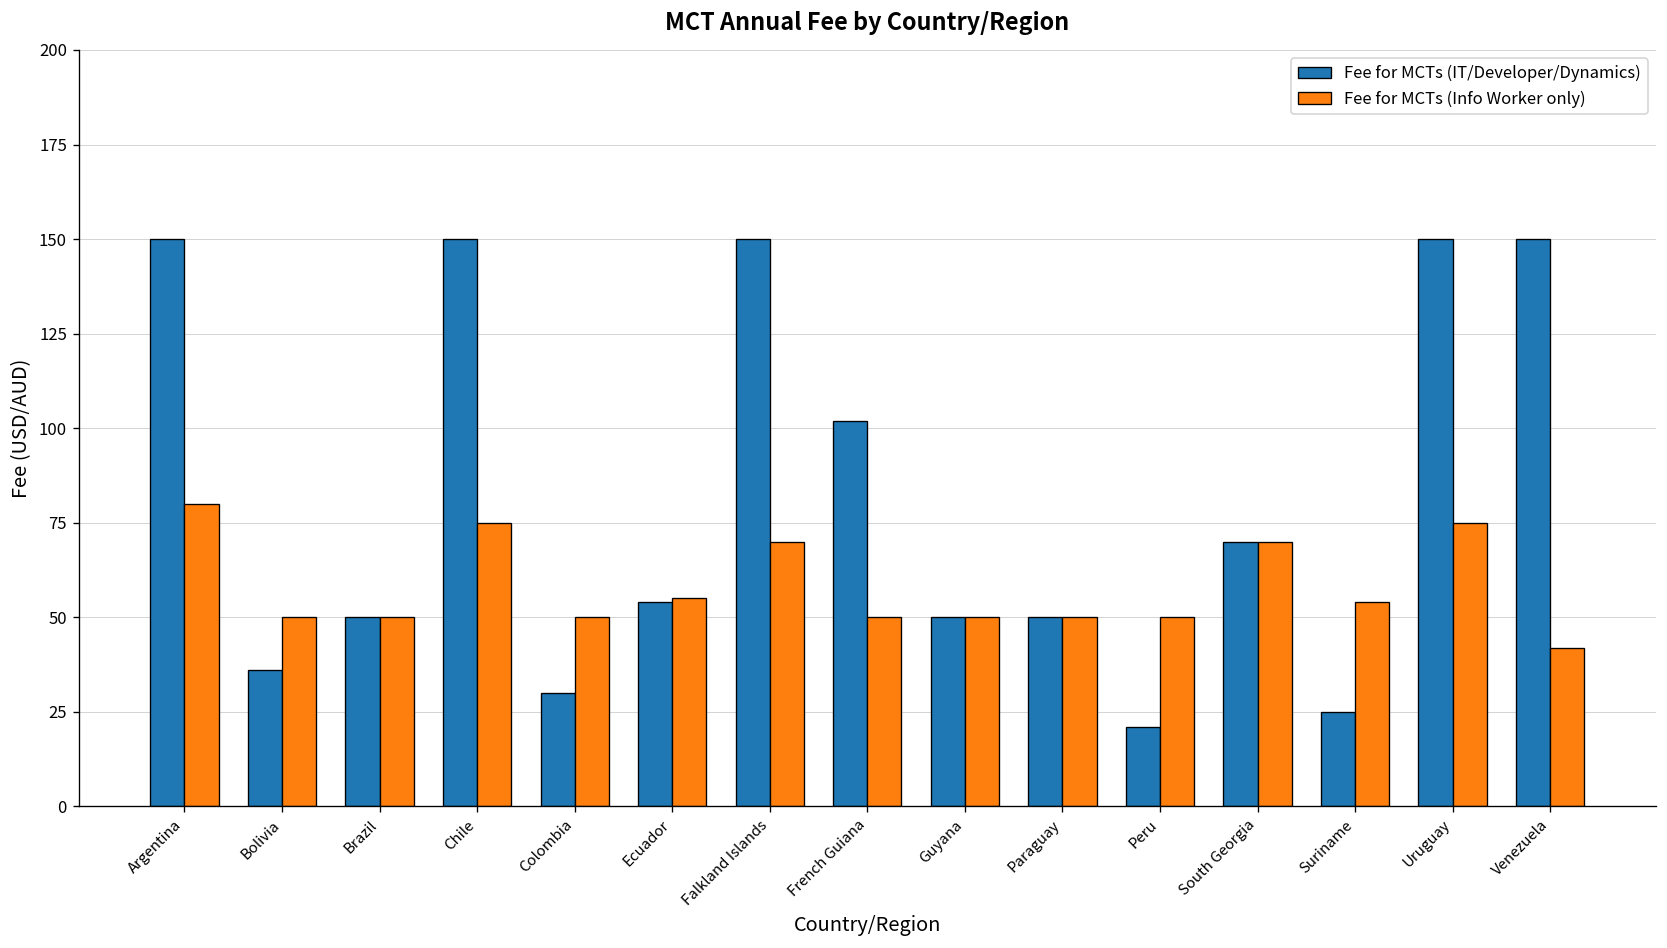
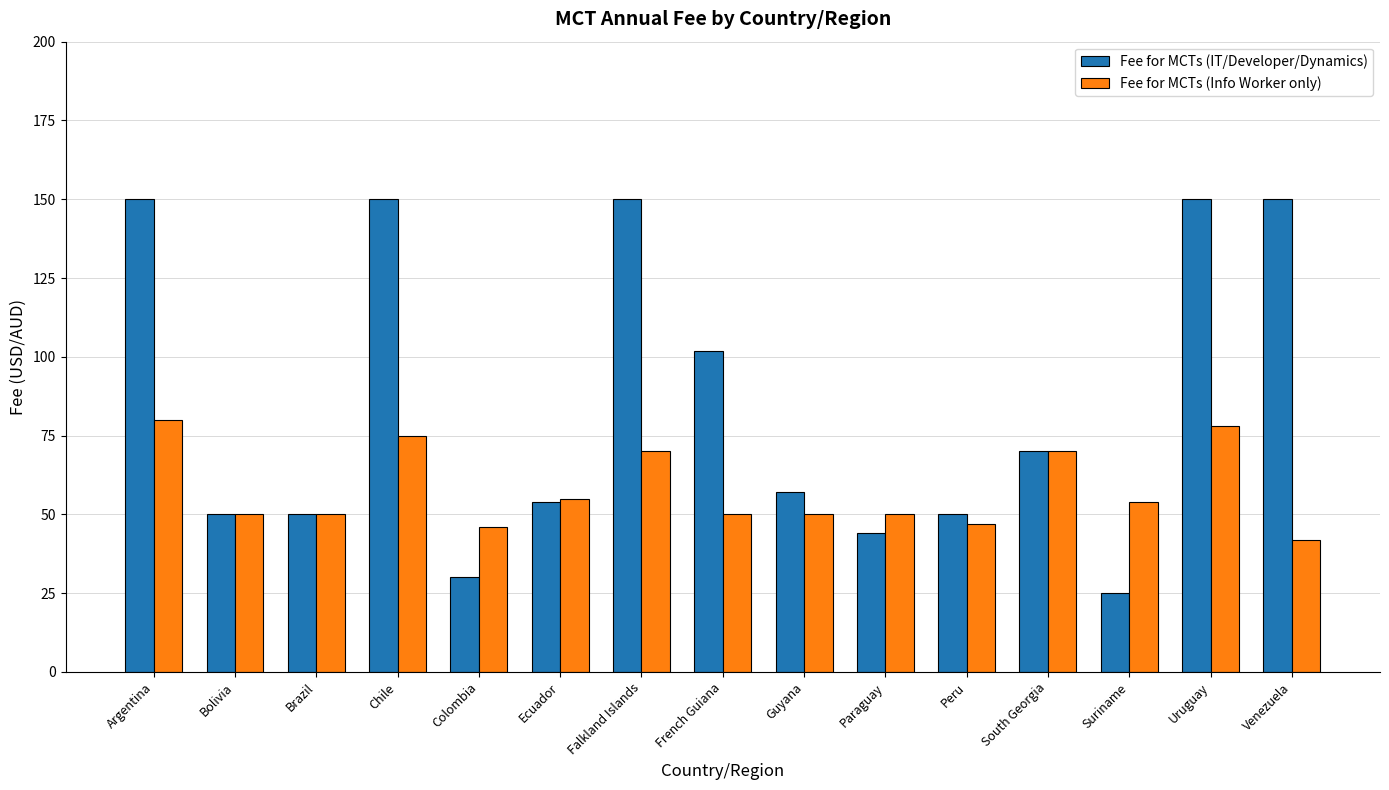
  {
    "Fee for MCTs (IT/Developer/Dynamics)": {
      "Argentina": 150,
-     "Bolivia": 36,
+     "Bolivia": 50,
      "Brazil": 50,
      "Chile": 150,
      "Colombia": 30,
      "Ecuador": 54,
      "Falkland Islands": 150,
      "French Guiana": 102,
-     "Guyana": 50,
-     "Paraguay": 50,
-     "Peru": 21,
+     "Guyana": 57,
+     "Paraguay": 44,
+     "Peru": 50,
      "South Georgia": 70,
      "Suriname": 25,
      "Uruguay": 150,
      "Venezuela": 150
    },
    "Fee for MCTs (Info Worker only)": {
      "Argentina": 80,
      "Bolivia": 50,
      "Brazil": 50,
      "Chile": 75,
-     "Colombia": 50,
+     "Colombia": 46,
      "Ecuador": 55,
      "Falkland Islands": 70,
      "French Guiana": 50,
      "Guyana": 50,
      "Paraguay": 50,
-     "Peru": 50,
+     "Peru": 47,
      "South Georgia": 70,
      "Suriname": 54,
-     "Uruguay": 75,
+     "Uruguay": 78,
      "Venezuela": 42
    }
  }
